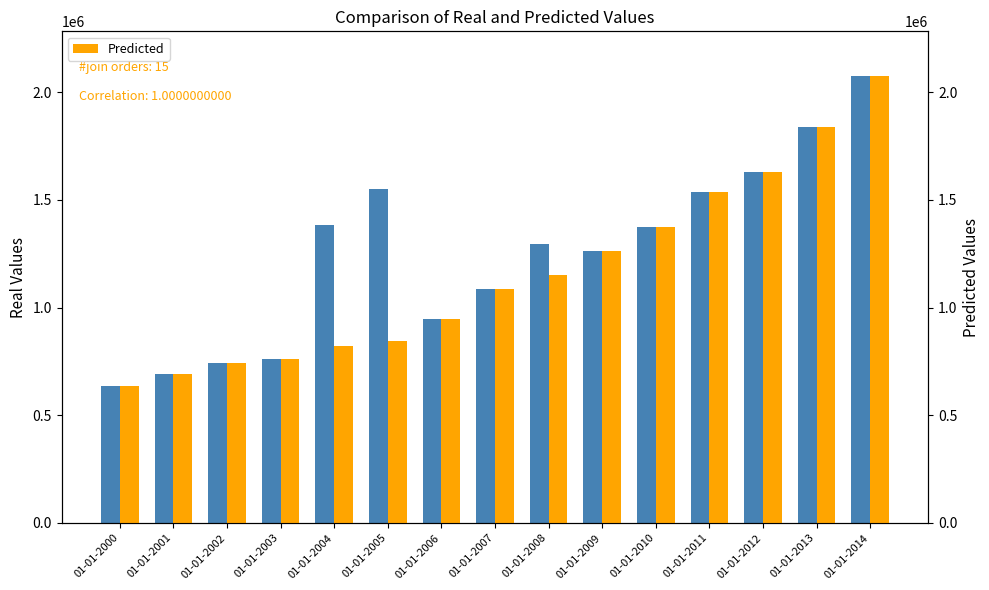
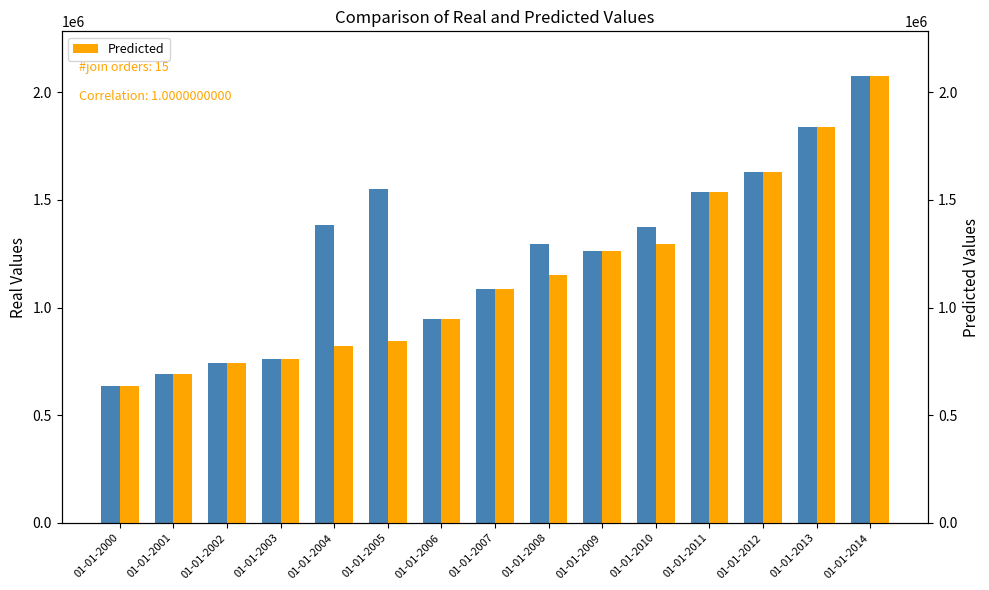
  {
    "Predicted": {
      "01-01-2000": 630000,
      "01-01-2001": 690000,
      "01-01-2002": 740000,
      "01-01-2003": 760000,
      "01-01-2004": 820000,
      "01-01-2005": 840000,
      "01-01-2006": 950000,
      "01-01-2007": 1090000,
      "01-01-2008": 1150000,
      "01-01-2009": 1260000,
-     "01-01-2010": 1370000,
+     "01-01-2010": 1290000,
      "01-01-2011": 1540000,
      "01-01-2012": 1630000,
      "01-01-2013": 1840000,
      "01-01-2014": 2080000
    }
  }
